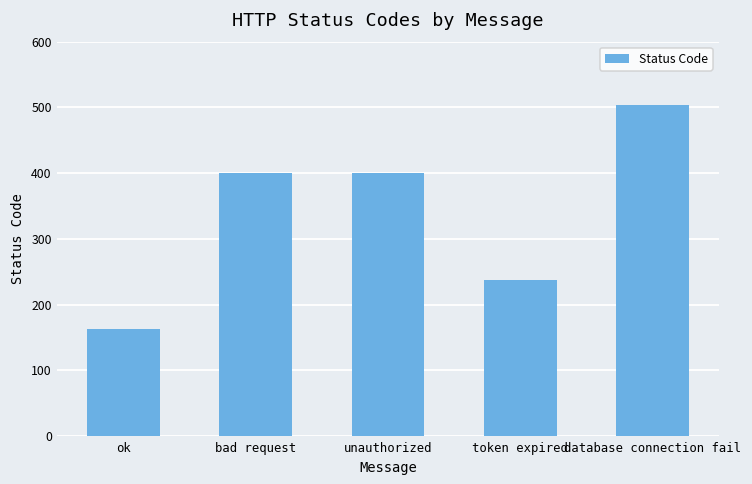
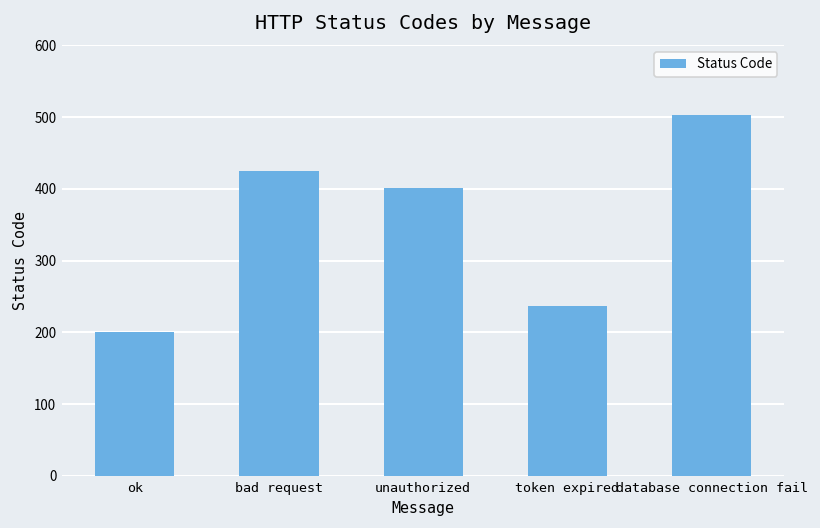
  {
-   "ok": 160,
-   "bad request": 400,
+   "ok": 200,
+   "bad request": 430,
    "unauthorized": 400,
    "token expired": 240,
    "database connection fail": 500
  }
